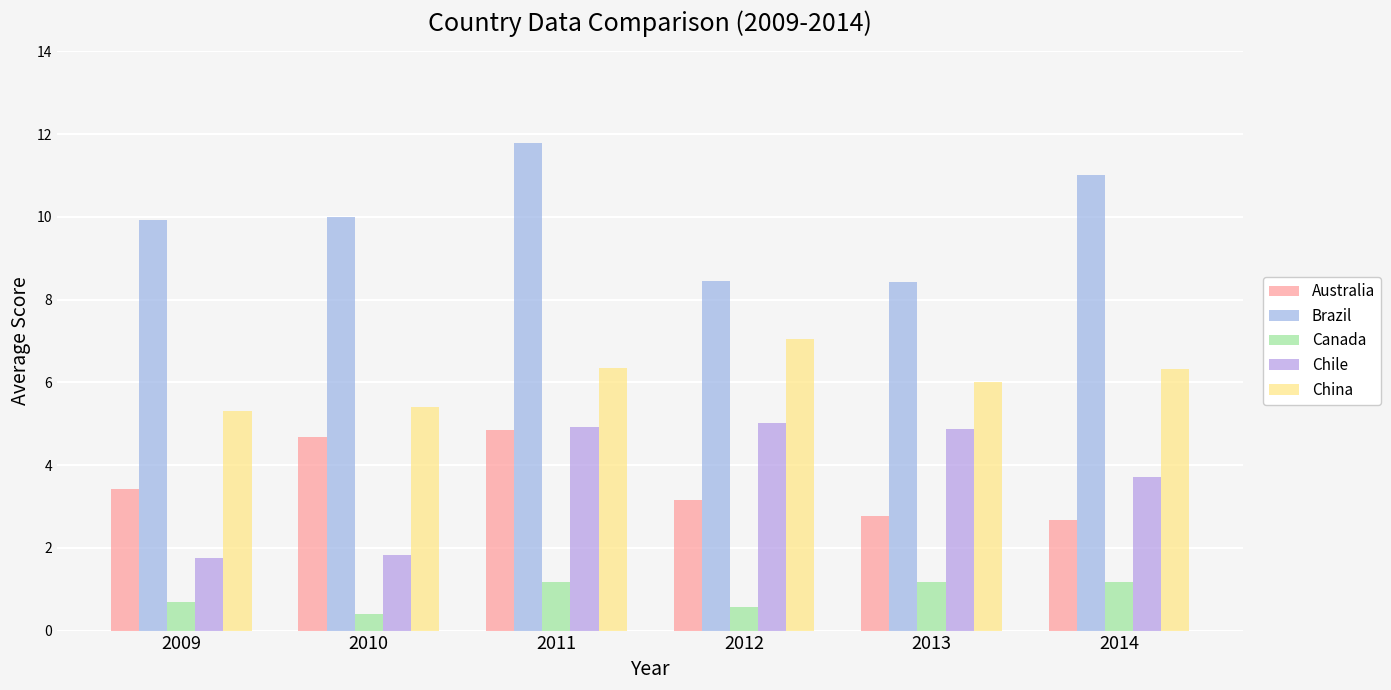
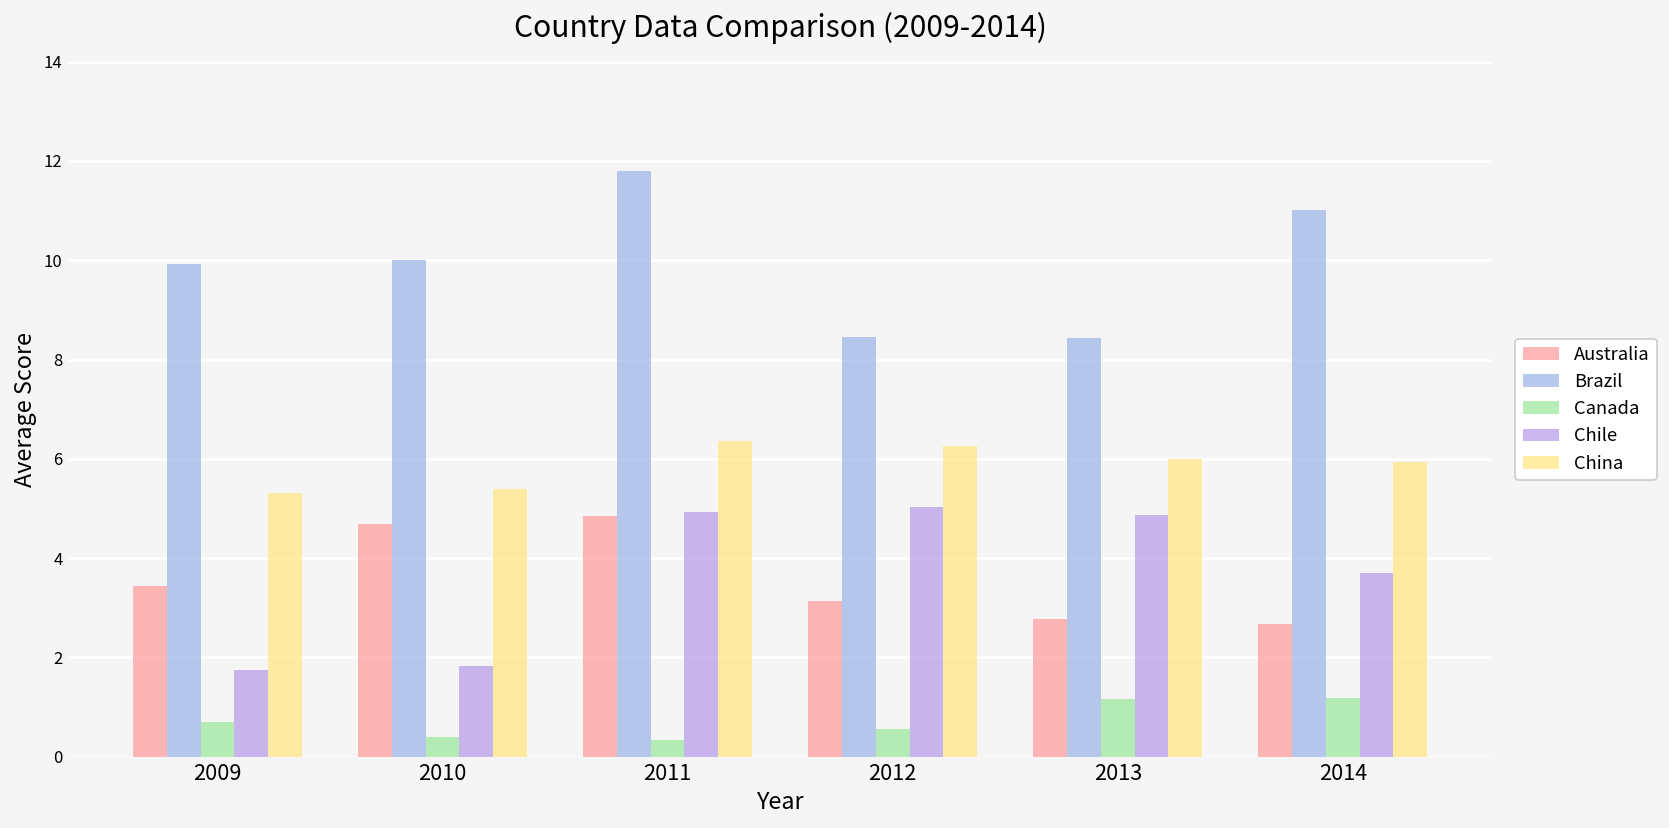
  {
    "Australia": {
      "2009": 3.4,
      "2010": 4.7,
      "2011": 4.8,
      "2012": 3.1,
      "2013": 2.8,
      "2014": 2.7
    },
    "Canada": {
      "2009": 0.7,
      "2010": 0.4,
-     "2011": 1.2,
+     "2011": 0.3,
      "2012": 0.6,
      "2013": 1.2,
      "2014": 1.2
    },
    "China": {
      "2009": 5.3,
      "2010": 5.4,
      "2011": 6.4,
-     "2012": 7.0,
+     "2012": 6.3,
      "2013": 6.0,
-     "2014": 6.3
+     "2014": 5.9
    }
  }
